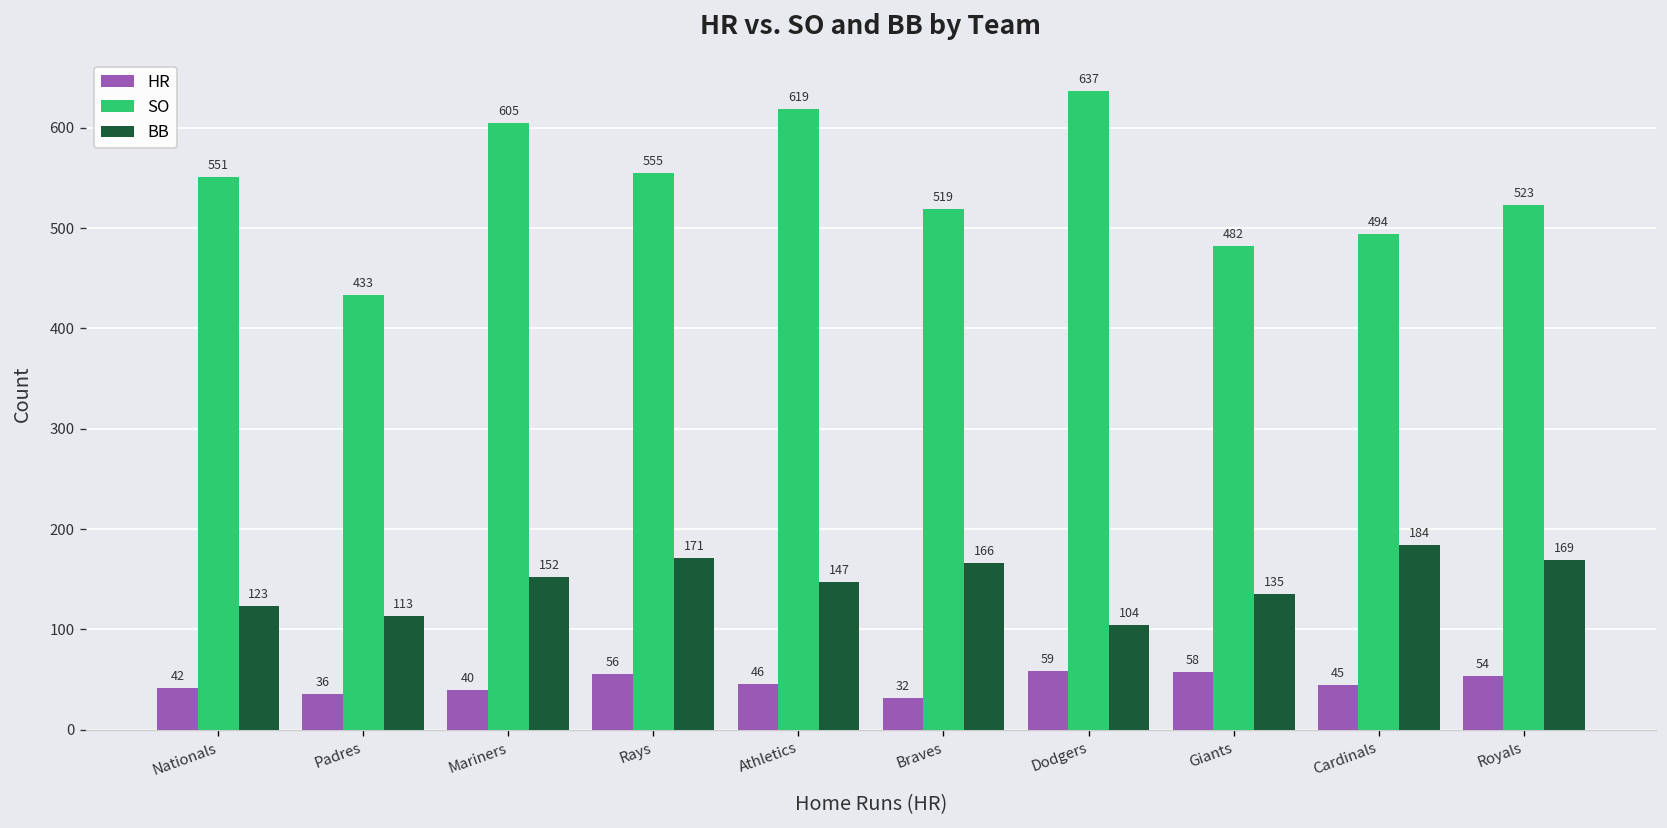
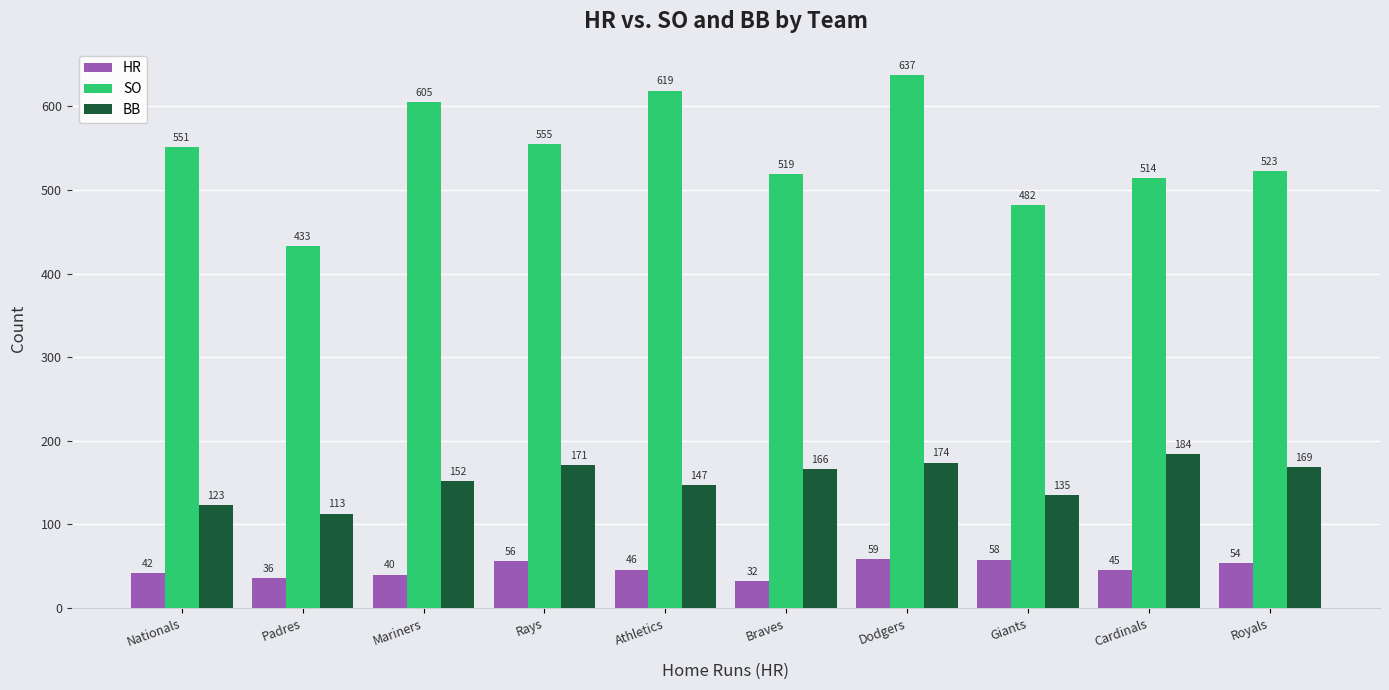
  {
    "HR": {
      "Nationals": 42,
      "Padres": 36,
      "Mariners": 40,
      "Rays": 56,
      "Athletics": 46,
      "Braves": 32,
      "Dodgers": 59,
      "Giants": 58,
      "Cardinals": 45,
      "Royals": 54
    },
    "SO": {
      "Nationals": 551,
      "Padres": 433,
      "Mariners": 605,
      "Rays": 555,
      "Athletics": 619,
      "Braves": 519,
      "Dodgers": 637,
      "Giants": 482,
-     "Cardinals": 494,
+     "Cardinals": 514,
      "Royals": 523
    },
    "BB": {
      "Nationals": 123,
      "Padres": 113,
      "Mariners": 152,
      "Rays": 171,
      "Athletics": 147,
      "Braves": 166,
-     "Dodgers": 104,
+     "Dodgers": 174,
      "Giants": 135,
      "Cardinals": 184,
      "Royals": 169
    }
  }
